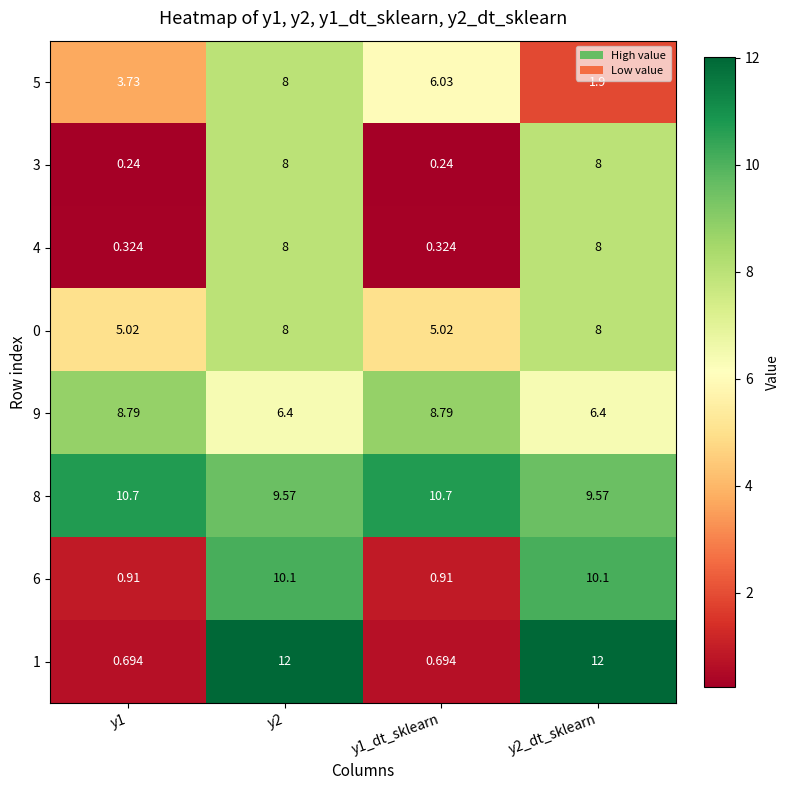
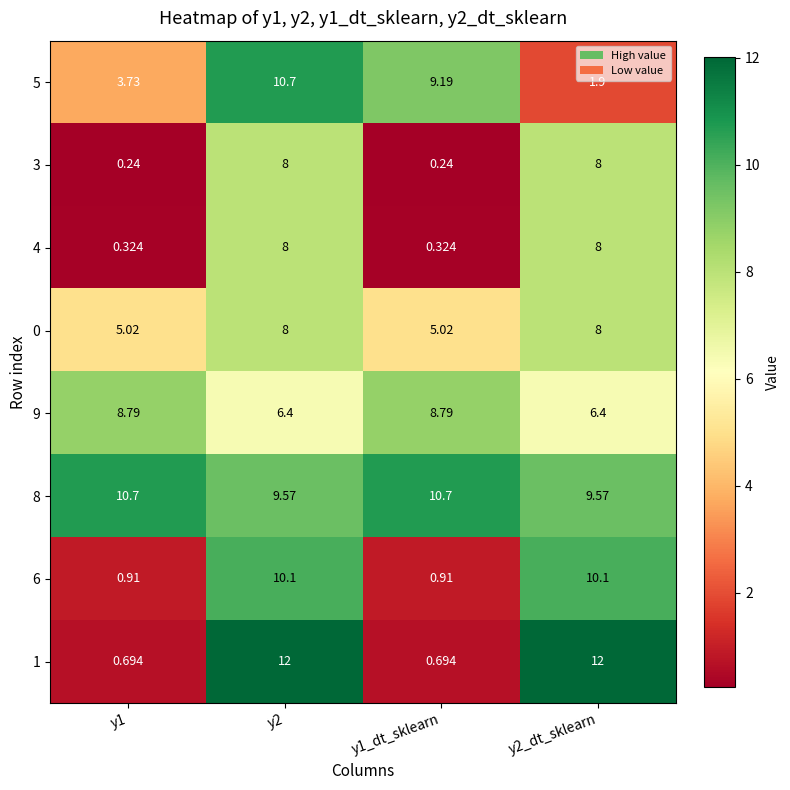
  {
    "5": {
      "y1": 3.73,
-     "y2": 8,
-     "y1_dt_sklearn": 6.03
+     "y2": 10.7,
+     "y1_dt_sklearn": 9.19
    },
    "3": {
      "y1": 0.24,
      "y2": 8,
      "y1_dt_sklearn": 0.24,
      "y2_dt_sklearn": 8
    },
    "4": {
      "y1": 0.324,
      "y2": 8,
      "y1_dt_sklearn": 0.324,
      "y2_dt_sklearn": 8
    },
    "0": {
      "y1": 5.02,
      "y2": 8,
      "y1_dt_sklearn": 5.02,
      "y2_dt_sklearn": 8
    },
    "9": {
      "y1": 8.79,
      "y2": 6.4,
      "y1_dt_sklearn": 8.79,
      "y2_dt_sklearn": 6.4
    },
    "8": {
      "y1": 10.7,
      "y2": 9.57,
      "y1_dt_sklearn": 10.7,
      "y2_dt_sklearn": 9.57
    },
    "6": {
      "y1": 0.91,
      "y2": 10.1,
      "y1_dt_sklearn": 0.91,
      "y2_dt_sklearn": 10.1
    },
    "1": {
      "y1": 0.694,
      "y2": 12,
      "y1_dt_sklearn": 0.694,
      "y2_dt_sklearn": 12
    }
  }
